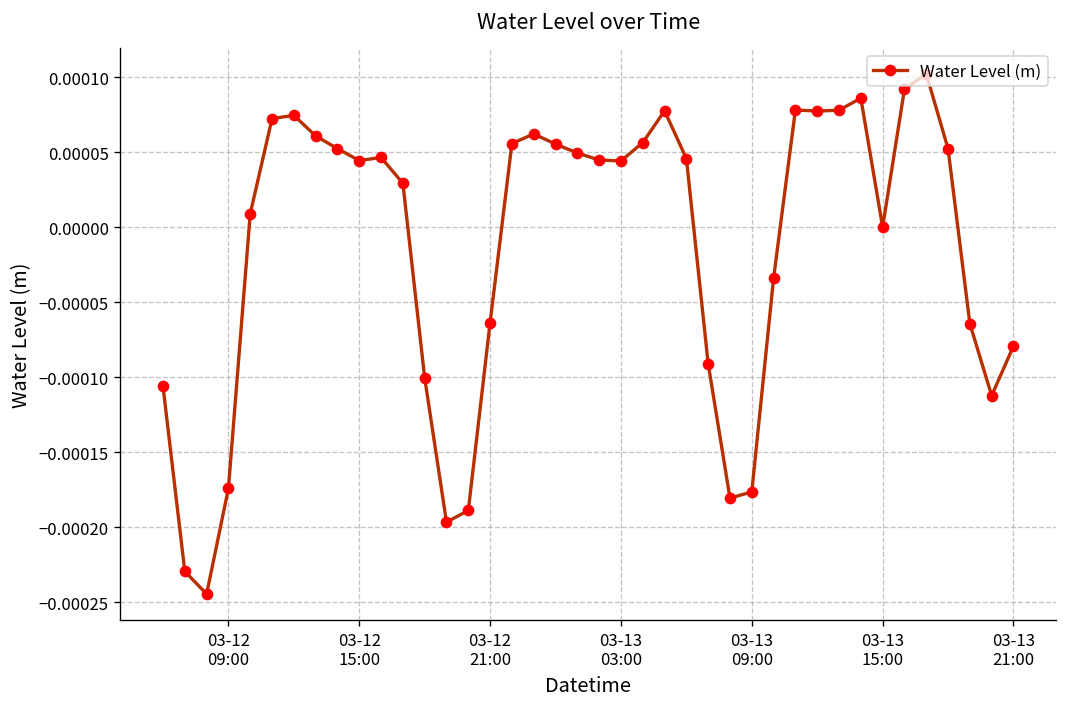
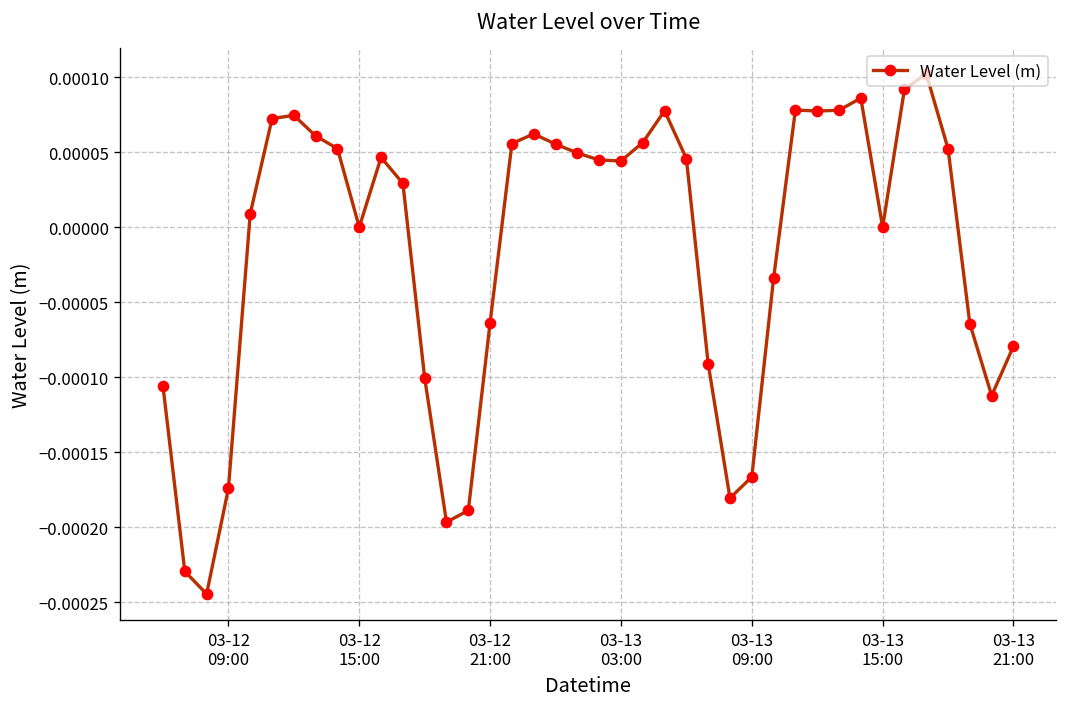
  {
    "03-12 09:00": -0.000174,
-   "03-12 15:00": 0.00004,
+   "03-12 15:00": 0.00000,
    "03-12 21:00": -0.000064,
    "03-13 03:00": 0.000044,
-   "03-13 09:00": -0.000176,
+   "03-13 09:00": -0.000166,
    "03-13 15:00": 0.000000,
    "03-13 21:00": -0.000079
  }
